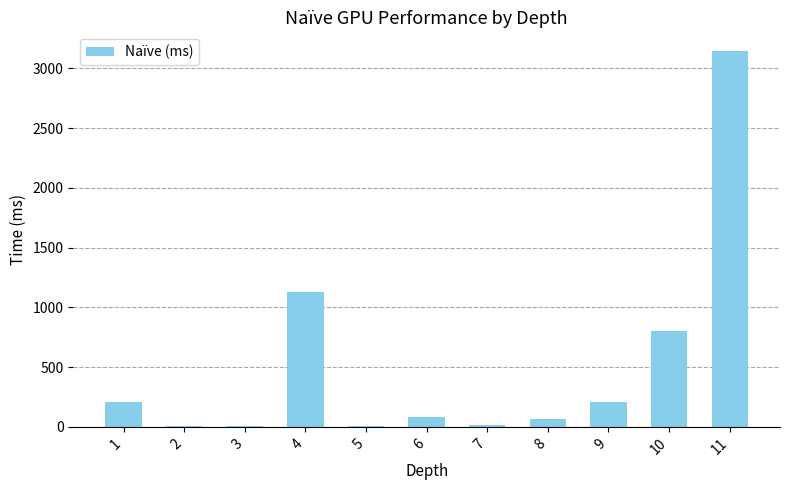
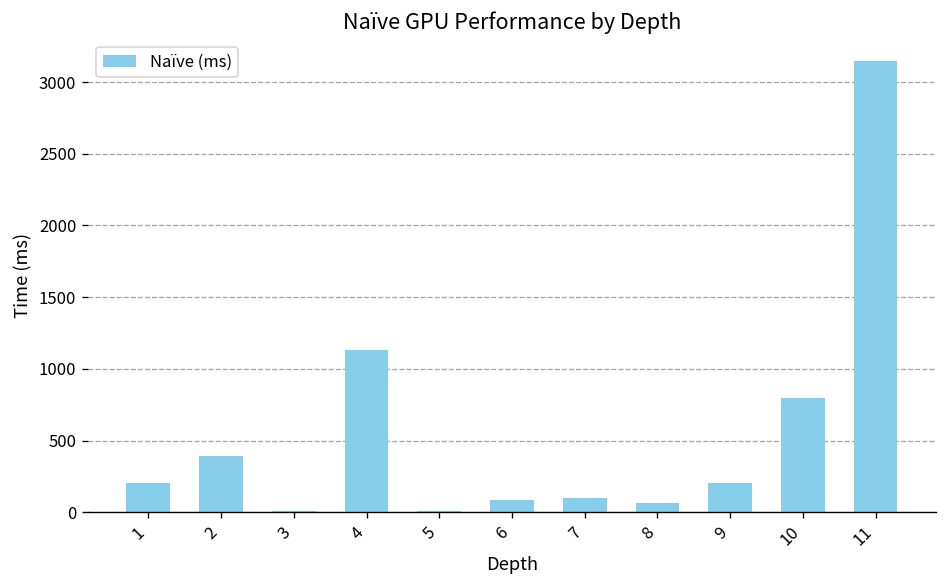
  {
    "1": 210,
-   "2": 10,
+   "2": 390,
    "4": 1130,
    "6": 80,
-   "7": 20,
+   "7": 100,
    "8": 60,
    "9": 210,
    "10": 800,
    "11": 3140
  }
